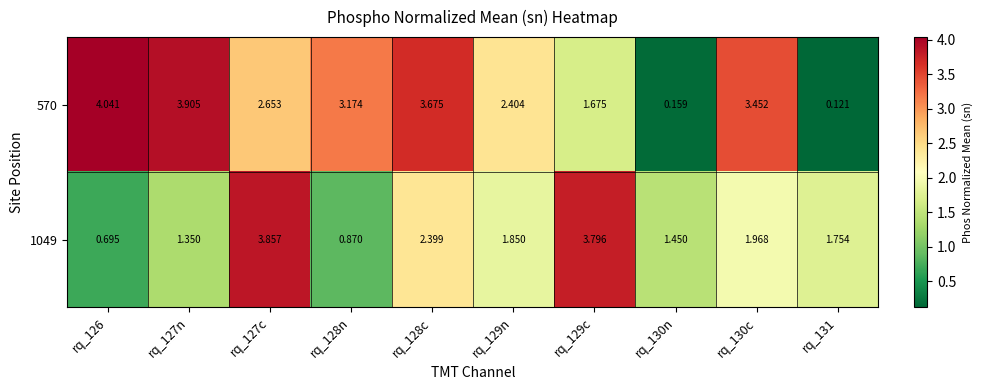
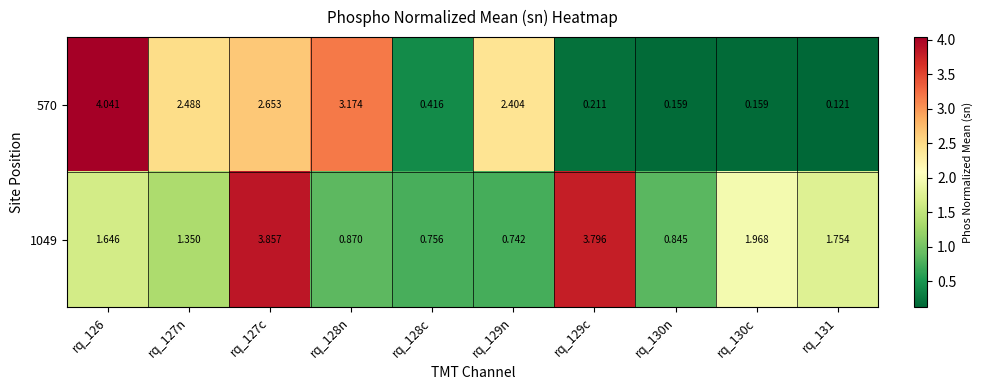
  {
    "570": {
      "rq_126": 4.041,
-     "rq_127n": 3.905,
+     "rq_127n": 2.488,
      "rq_127c": 2.653,
      "rq_128n": 3.174,
-     "rq_128c": 3.675,
+     "rq_128c": 0.416,
      "rq_129n": 2.404,
-     "rq_129c": 1.675,
+     "rq_129c": 0.211,
      "rq_130n": 0.159,
-     "rq_130c": 3.452,
+     "rq_130c": 0.159,
      "rq_131": 0.121
    },
    "1049": {
-     "rq_126": 0.695,
+     "rq_126": 1.646,
      "rq_127n": 1.350,
      "rq_127c": 3.857,
      "rq_128n": 0.870,
-     "rq_128c": 2.399,
-     "rq_129n": 1.850,
+     "rq_128c": 0.756,
+     "rq_129n": 0.742,
      "rq_129c": 3.796,
-     "rq_130n": 1.450,
+     "rq_130n": 0.845,
      "rq_130c": 1.968,
      "rq_131": 1.754
    }
  }
